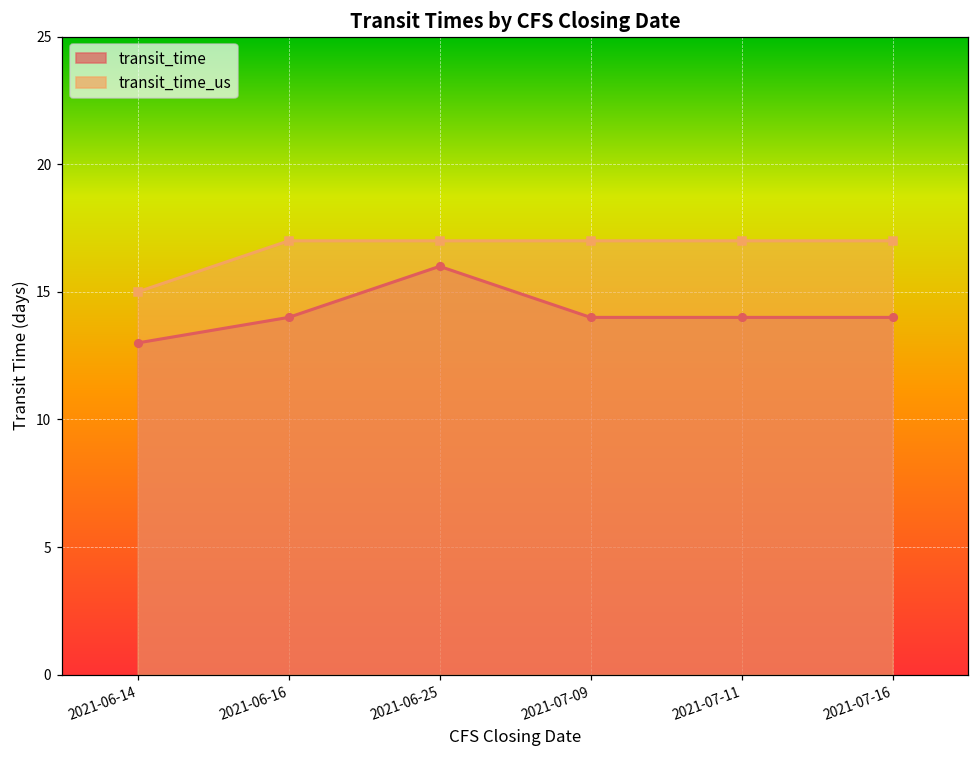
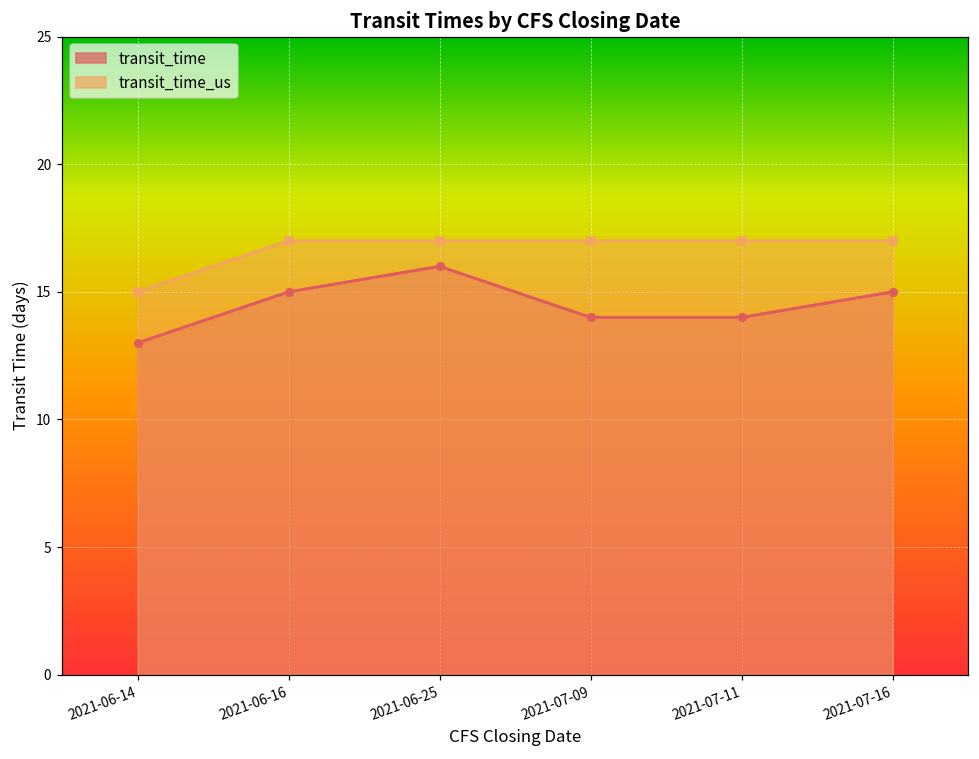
  {
    "transit_time": {
      "2021-06-14": 13,
-     "2021-06-16": 14,
+     "2021-06-16": 15,
      "2021-06-25": 16,
      "2021-07-09": 14,
      "2021-07-11": 14,
-     "2021-07-16": 14
+     "2021-07-16": 15
    },
    "transit_time_us": {
      "2021-06-14": 15,
      "2021-06-16": 17,
      "2021-06-25": 17,
      "2021-07-09": 17,
      "2021-07-11": 17,
      "2021-07-16": 17
    }
  }
